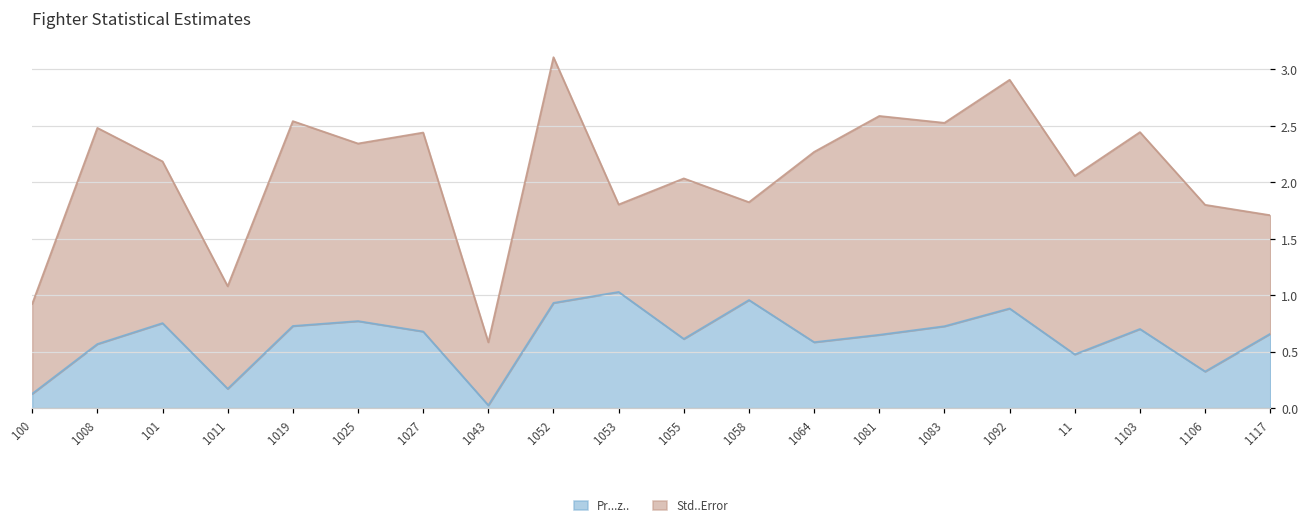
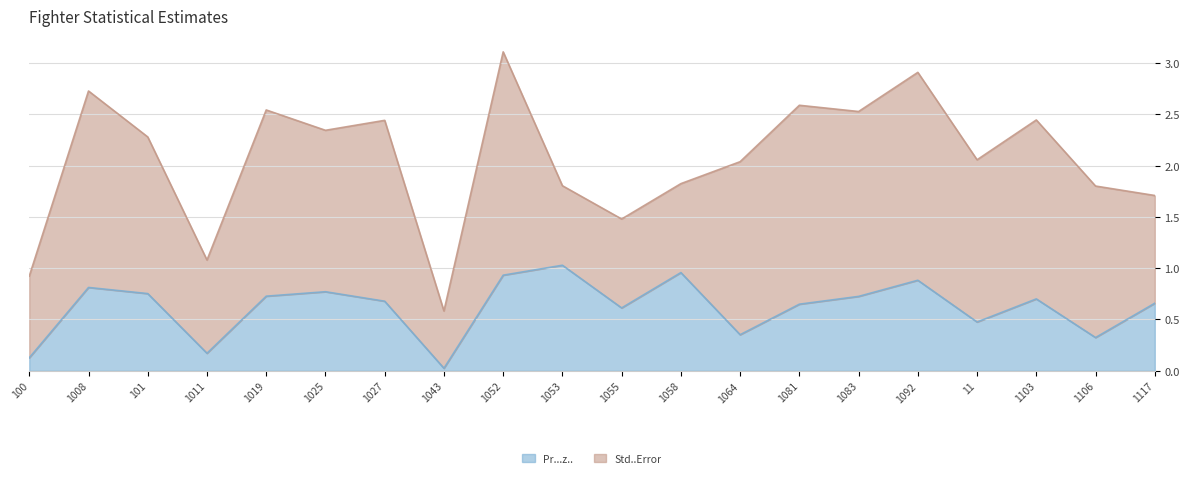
  {
    "Pr...z..": {
      "100": 0.13,
-     "1008": 0.57,
+     "1008": 0.81,
      "101": 0.75,
      "1011": 0.17,
      "1019": 0.73,
      "1025": 0.77,
      "1027": 0.68,
      "1043": 0.02,
      "1052": 0.93,
      "1053": 1.03,
      "1055": 0.61,
      "1058": 0.96,
-     "1064": 0.58,
+     "1064": 0.35,
      "1081": 0.65,
      "1083": 0.72,
      "1092": 0.88,
      "11": 0.48,
      "1103": 0.70,
      "1106": 0.32,
      "1117": 0.66
    },
    "Std..Error": {
      "100": 0.80,
      "1008": 1.91,
-     "101": 1.43,
+     "101": 1.53,
      "1011": 0.91,
      "1019": 1.81,
      "1025": 1.57,
      "1027": 1.76,
      "1043": 0.56,
      "1052": 2.18,
      "1053": 0.77,
-     "1055": 1.42,
+     "1055": 0.87,
      "1058": 0.87,
      "1064": 1.69,
      "1081": 1.94,
      "1083": 1.80,
      "1092": 2.03,
      "11": 1.58,
      "1103": 1.74,
      "1106": 1.48,
      "1117": 1.05
    }
  }
